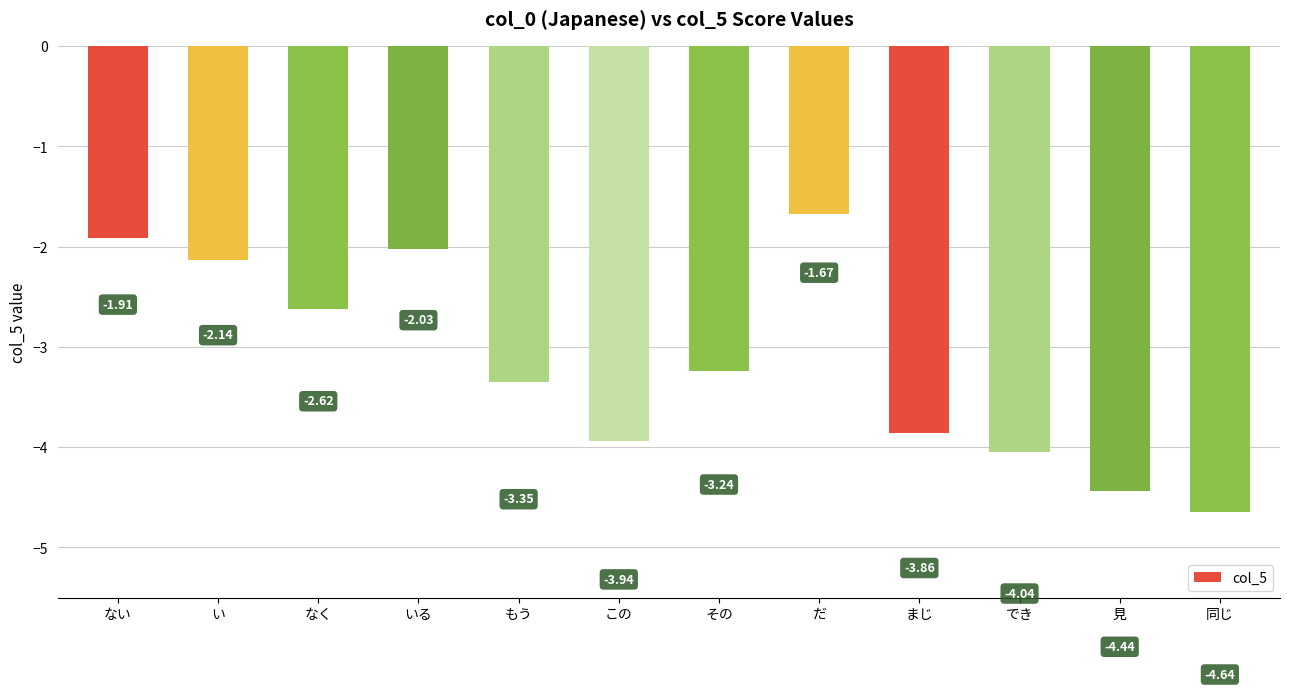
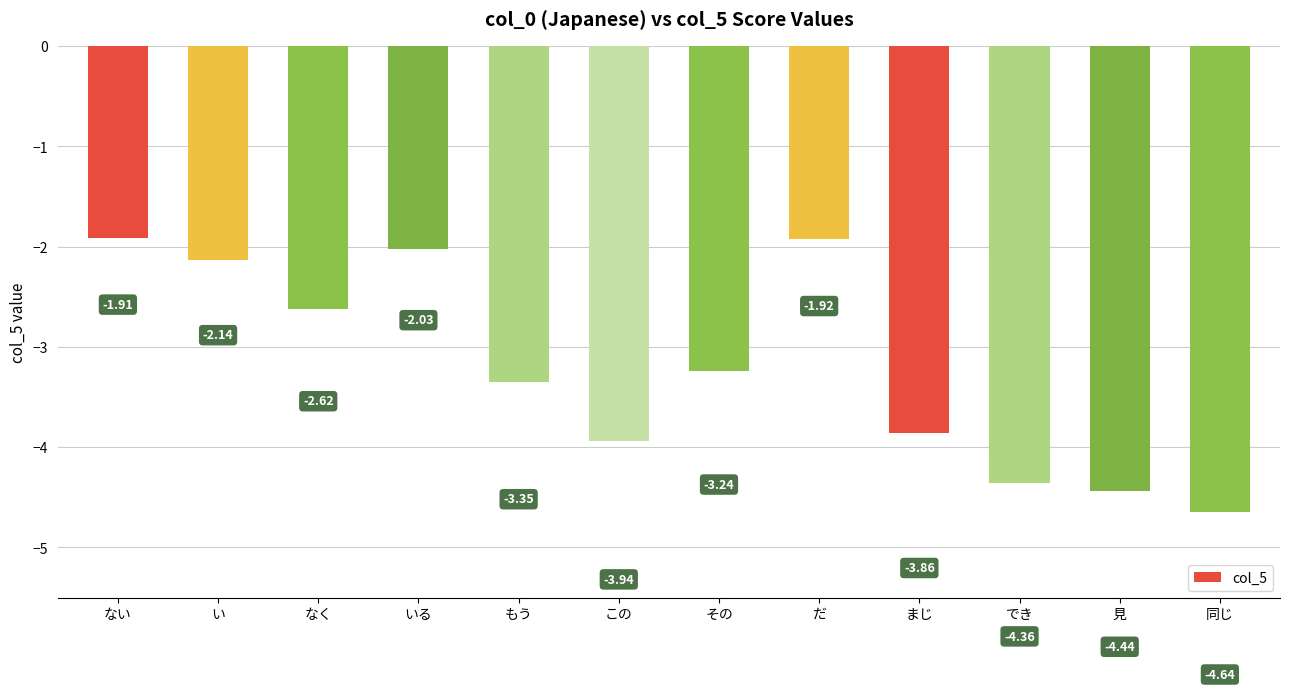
  {
-   "だ": -1.67,
-   "でき": -4.04
+   "だ": -1.92,
+   "でき": -4.36
  }
